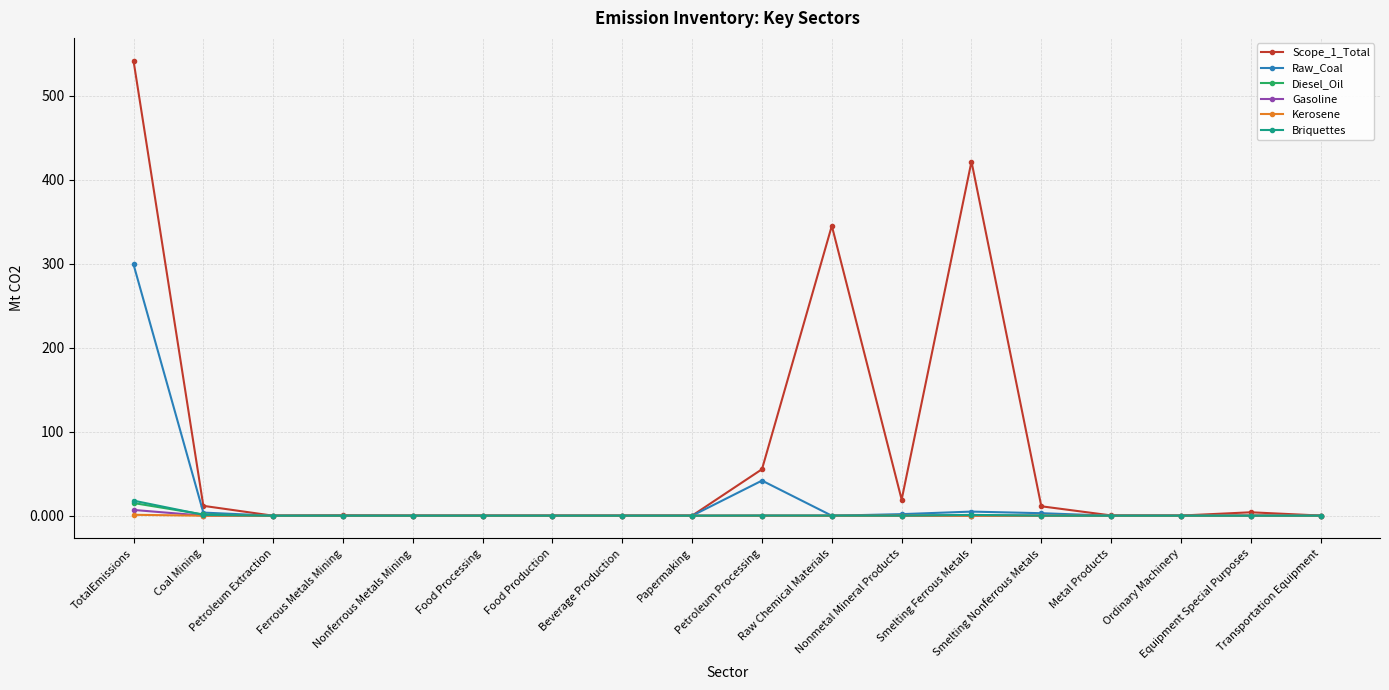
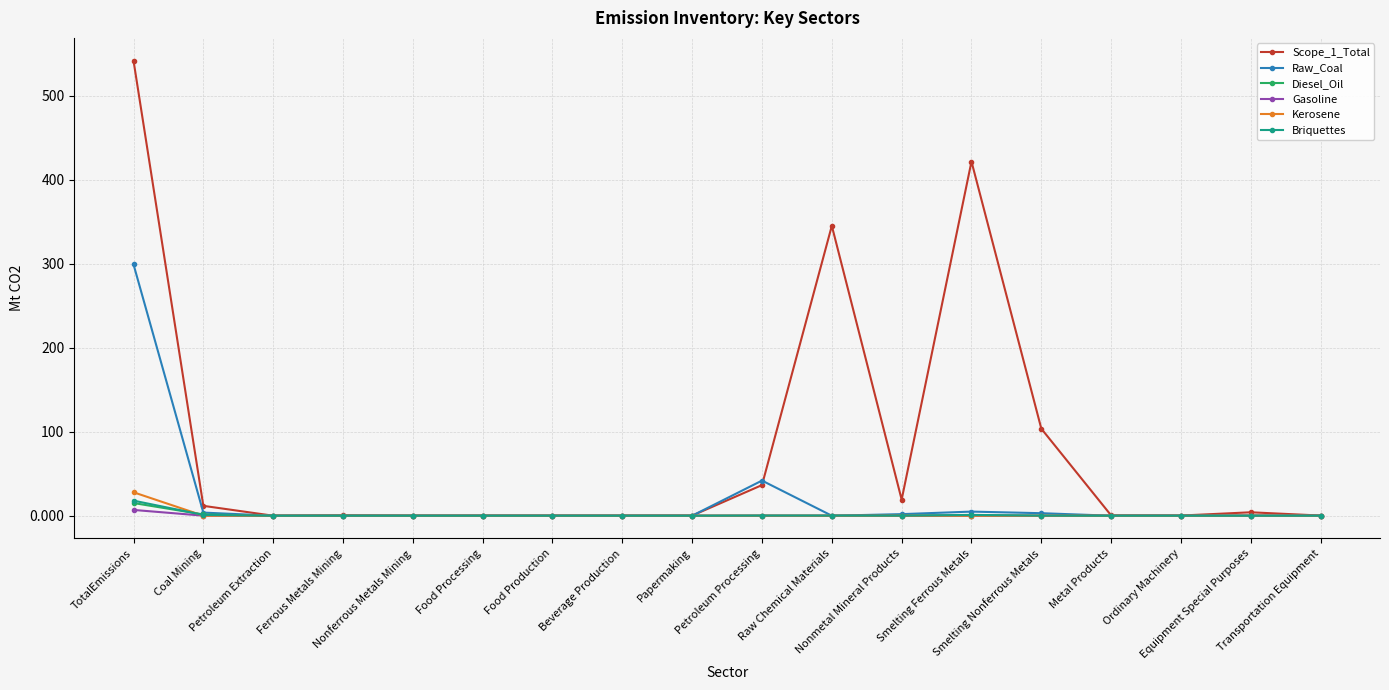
  {
    "Scope_1_Total": {
      "TotalEmissions": 540,
      "Coal Mining": 10,
-     "Petroleum Processing": 60,
+     "Petroleum Processing": 40,
      "Raw Chemical Materials": 350,
      "Nonmetal Mineral Products": 20,
      "Smelting Ferrous Metals": 420,
-     "Smelting Nonferrous Metals": 10,
+     "Smelting Nonferrous Metals": 100,
      "Equipment Special Purposes": 0
    },
    "Raw_Coal": {
      "TotalEmissions": 300,
      "Petroleum Processing": 40,
      "Smelting Ferrous Metals": 0
    },
    "Gasoline": {
      "TotalEmissions": 10
    },
    "Kerosene": {
-     "TotalEmissions": 0
+     "TotalEmissions": 30
    }
  }
